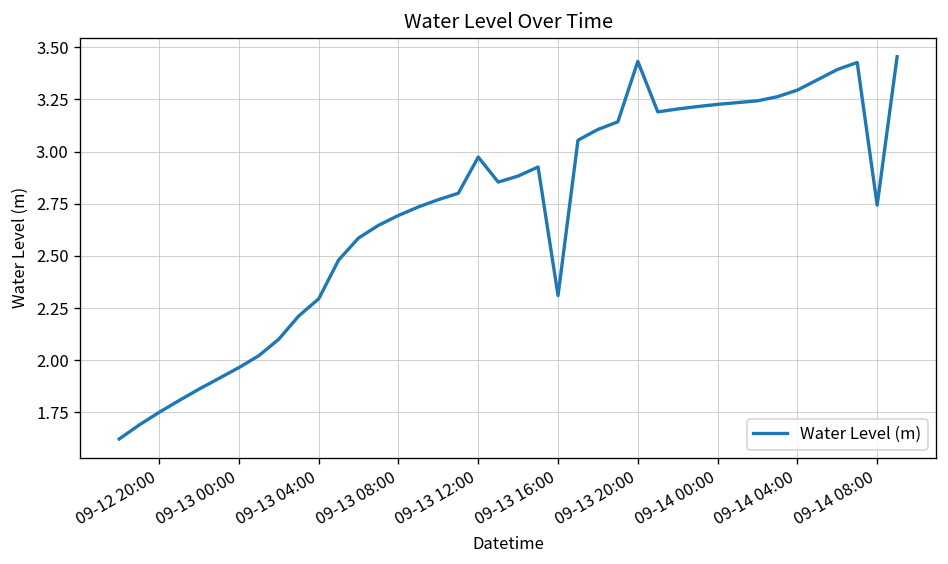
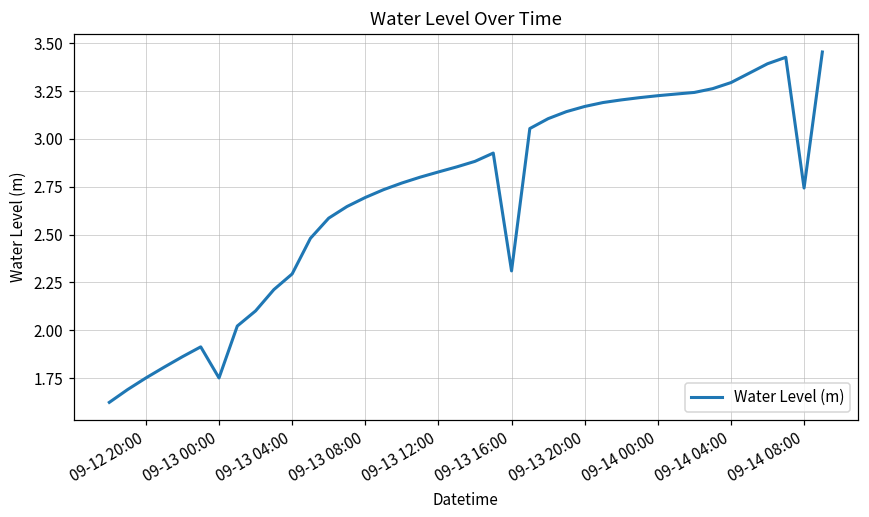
  {
    "09-12 20:00": 1.75,
-   "09-13 00:00": 1.96,
+   "09-13 00:00": 1.75,
    "09-13 04:00": 2.29,
    "09-13 08:00": 2.69,
-   "09-13 12:00": 2.97,
+   "09-13 12:00": 2.83,
    "09-13 16:00": 2.31,
-   "09-13 20:00": 3.43,
+   "09-13 20:00": 3.17,
    "09-14 00:00": 3.23,
    "09-14 04:00": 3.29,
    "09-14 08:00": 2.74
  }
